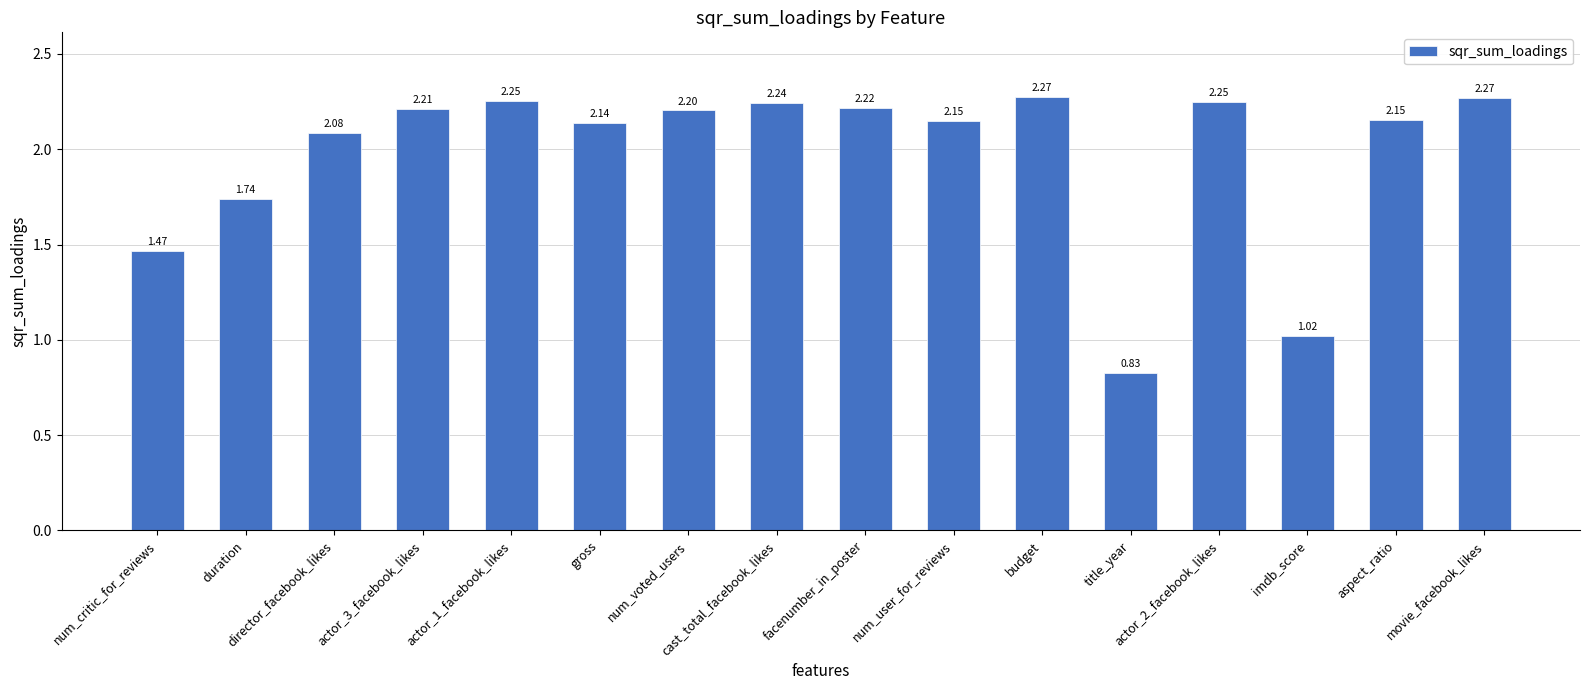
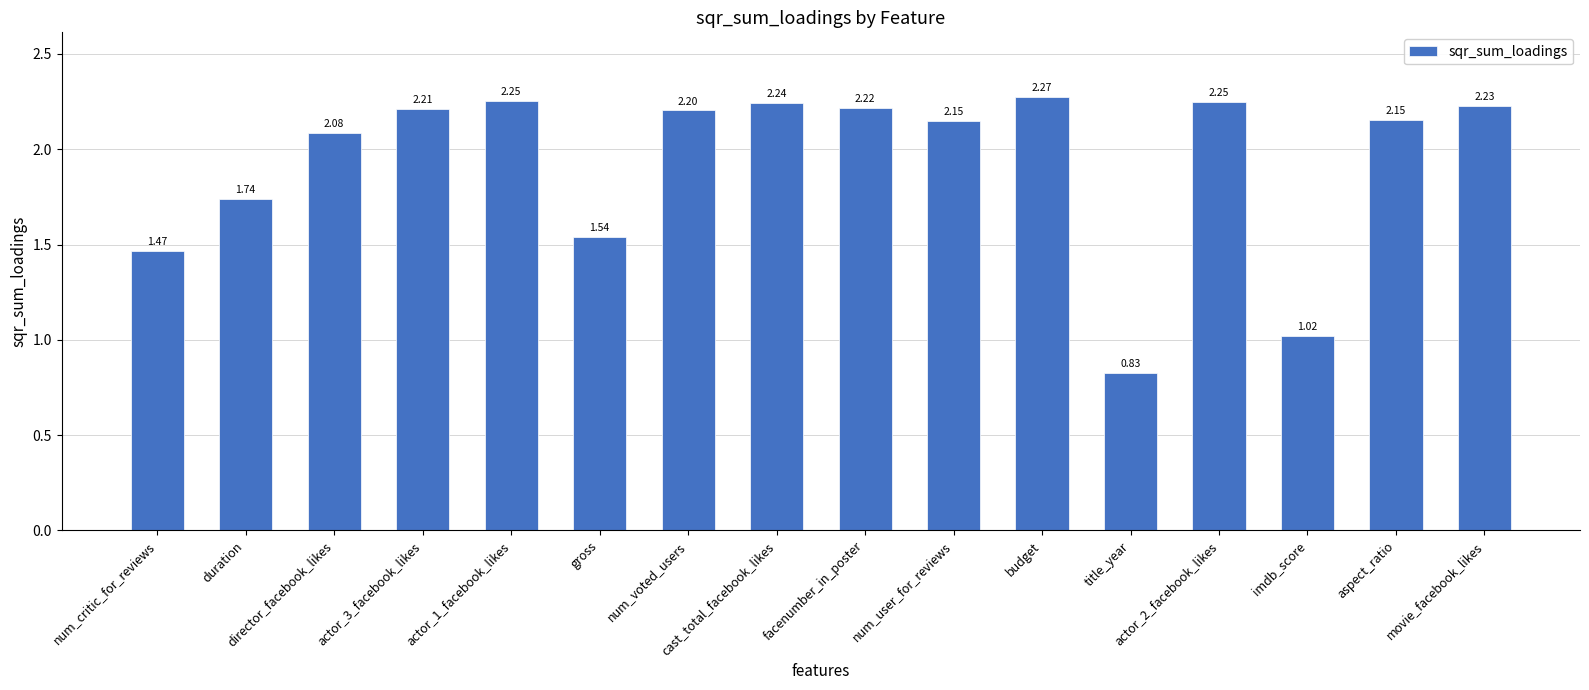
  {
    "num_critic_for_reviews": 1.47,
    "duration": 1.74,
    "director_facebook_likes": 2.08,
    "actor_3_facebook_likes": 2.21,
    "actor_1_facebook_likes": 2.25,
-   "gross": 2.14,
+   "gross": 1.54,
    "num_voted_users": 2.20,
    "cast_total_facebook_likes": 2.24,
    "facenumber_in_poster": 2.22,
    "num_user_for_reviews": 2.15,
    "budget": 2.27,
    "title_year": 0.83,
    "actor_2_facebook_likes": 2.25,
    "imdb_score": 1.02,
    "aspect_ratio": 2.15,
-   "movie_facebook_likes": 2.27
+   "movie_facebook_likes": 2.23
  }
